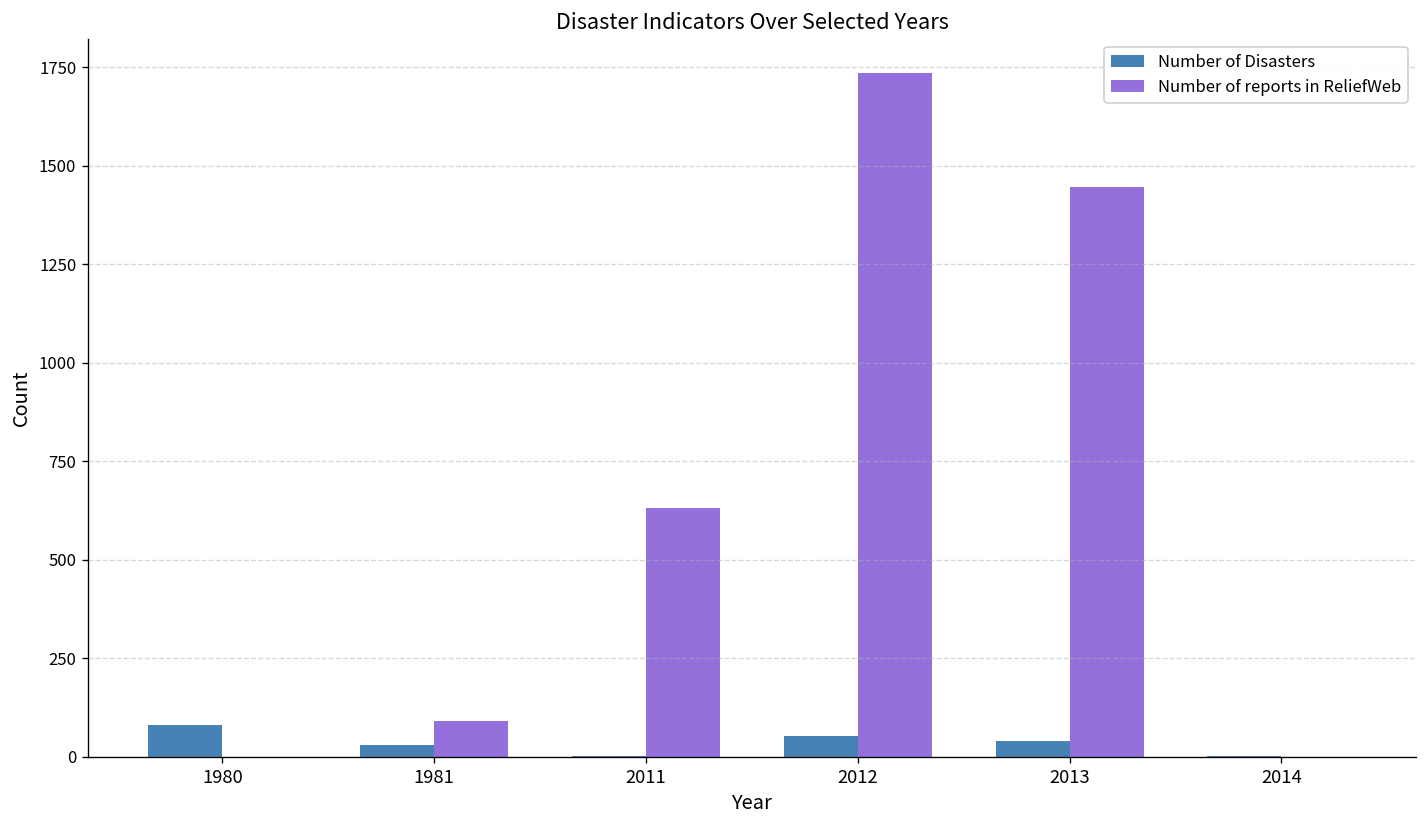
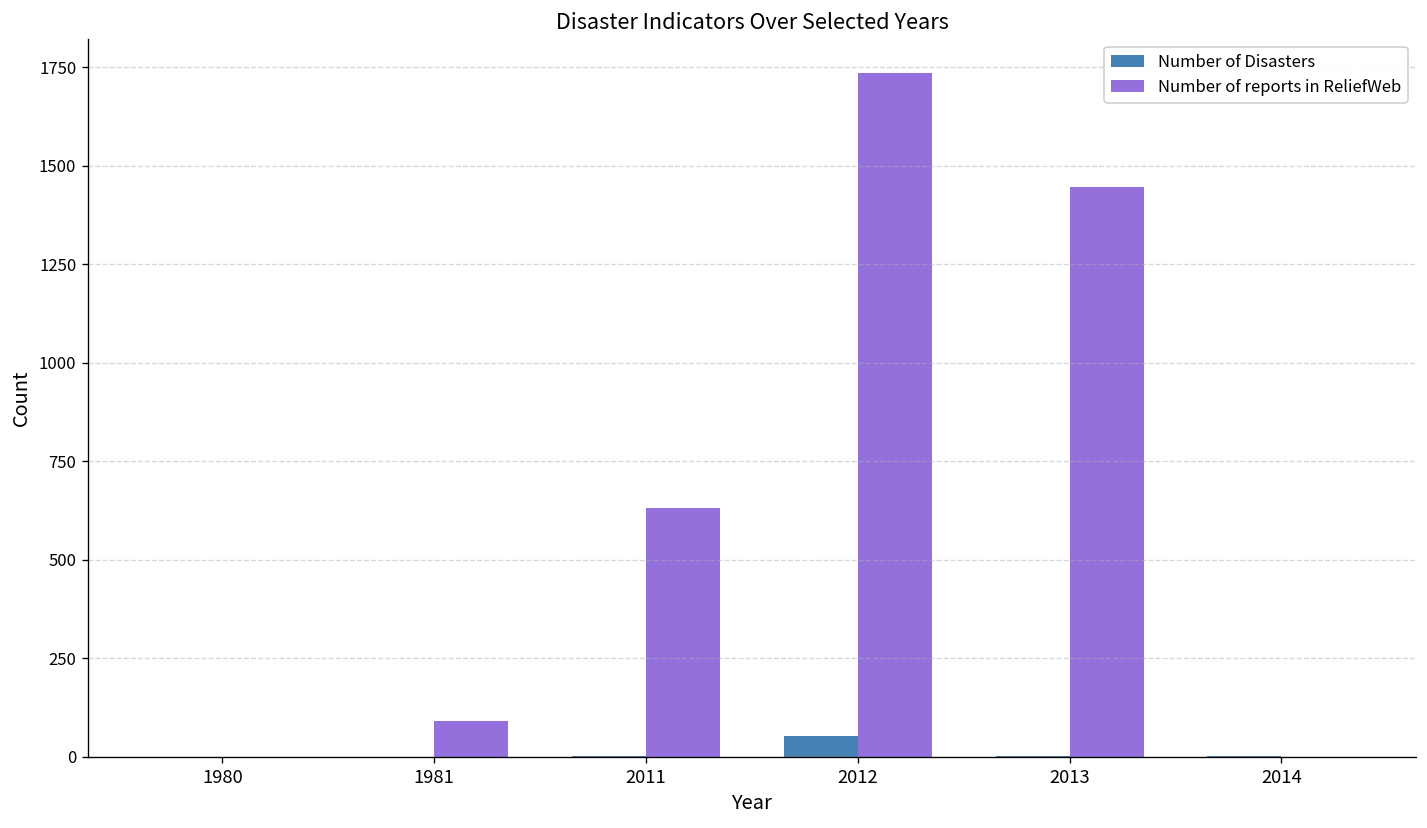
  {
    "Number of Disasters": {
-     "1980": 80,
-     "1981": 30,
+     "1980": 0,
+     "1981": 0,
      "2012": 50,
-     "2013": 40
+     "2013": 0
    },
    "Number of reports in ReliefWeb": {
      "1980": 0,
      "1981": 90,
      "2011": 630,
      "2012": 1740,
      "2013": 1450,
      "2014": 0
    }
  }
